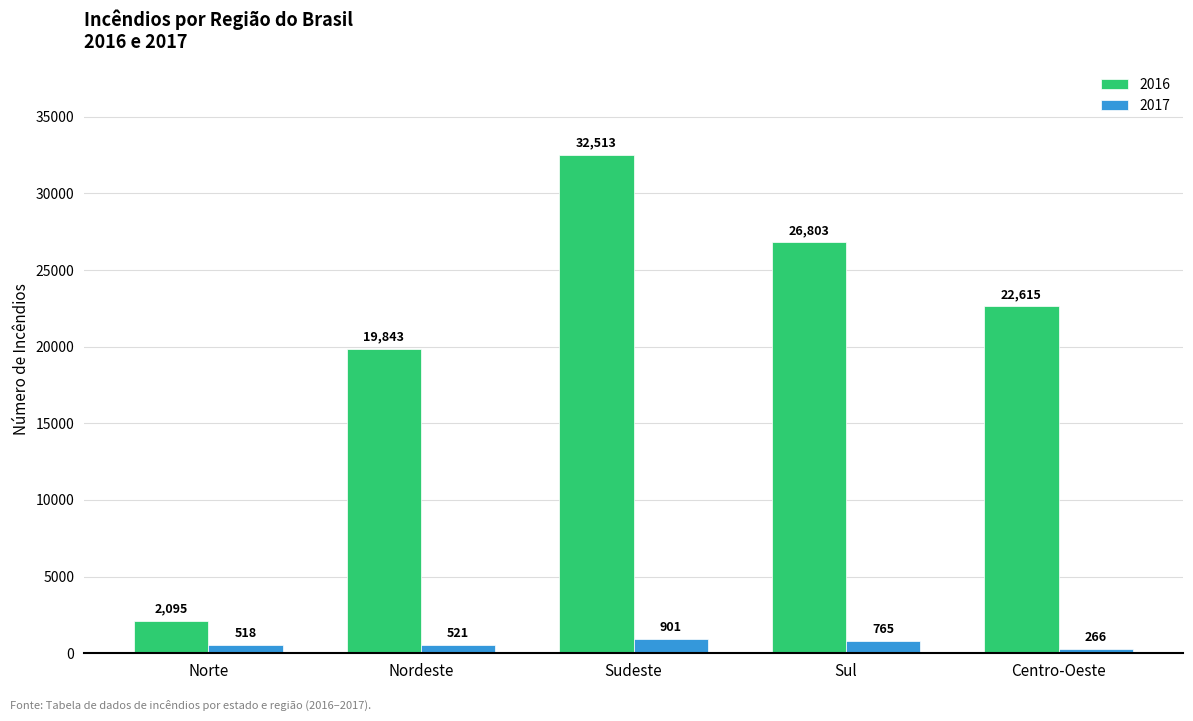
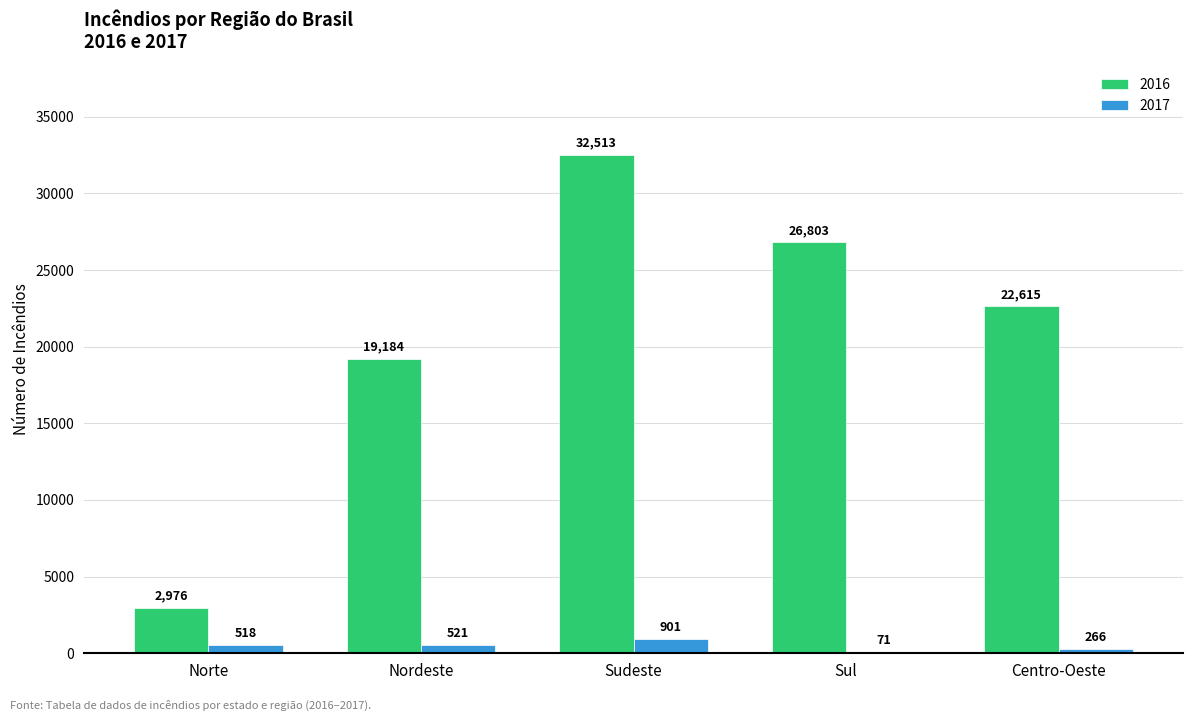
  {
    "2016": {
-     "Norte": "2,095",
-     "Nordeste": "19,843",
+     "Norte": "2,976",
+     "Nordeste": "19,184",
      "Sudeste": "32,513",
      "Sul": "26,803",
      "Centro-Oeste": "22,615"
    },
    "2017": {
      "Norte": "518",
      "Nordeste": "521",
      "Sudeste": "901",
-     "Sul": "765",
+     "Sul": "71",
      "Centro-Oeste": "266"
    }
  }
